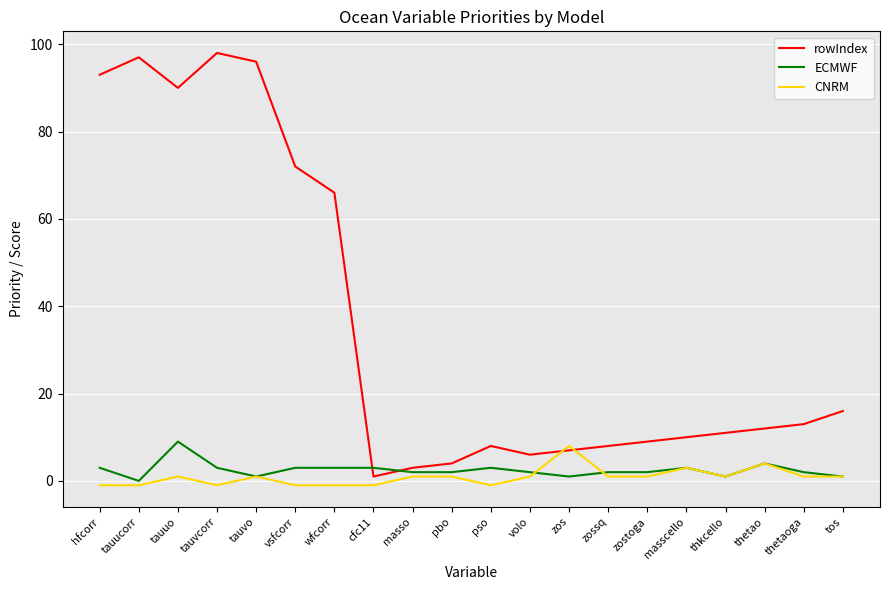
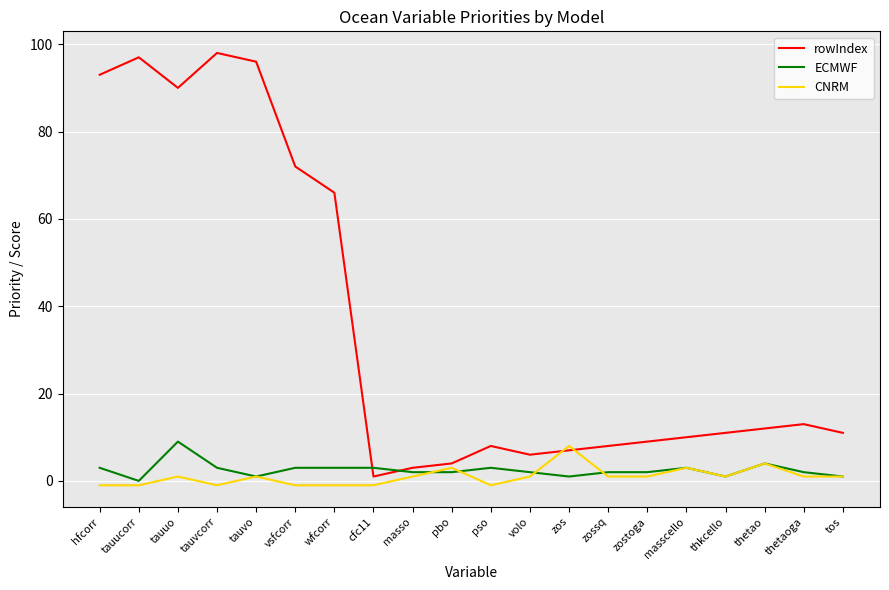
  {
    "rowIndex": {
      "hfcorr": 93,
      "tauucorr": 97,
      "tauuo": 90,
      "tauvcorr": 98,
      "tauvo": 96,
      "vsfcorr": 72,
      "wfcorr": 66,
      "cfc11": 1,
      "masso": 3,
      "pbo": 4,
      "pso": 8,
      "volo": 6,
      "zos": 7,
      "zossq": 8,
      "zostoga": 9,
      "masscello": 10,
      "thkcello": 11,
      "thetao": 12,
      "thetaoga": 13,
-     "tos": 16
+     "tos": 11
    },
    "ECMWF": {
      "hfcorr": 3,
      "tauucorr": 0,
      "tauuo": 9,
      "tauvcorr": 3,
      "vsfcorr": 3,
      "wfcorr": 3,
      "cfc11": 3,
      "masso": 2,
      "pbo": 2,
      "pso": 3,
      "volo": 2,
      "zos": 1,
      "zossq": 2,
      "zostoga": 2,
      "thetaoga": 2
    },
    "CNRM": {
      "hfcorr": -1,
      "tauucorr": -1,
      "tauuo": 1,
      "tauvcorr": -1,
      "vsfcorr": -1,
      "wfcorr": -1,
      "cfc11": -1,
      "masso": 1,
-     "pbo": 1,
+     "pbo": 3,
      "pso": -1,
      "volo": 1,
      "zos": 8,
      "zossq": 1,
      "zostoga": 1,
      "thetaoga": 1
    }
  }
